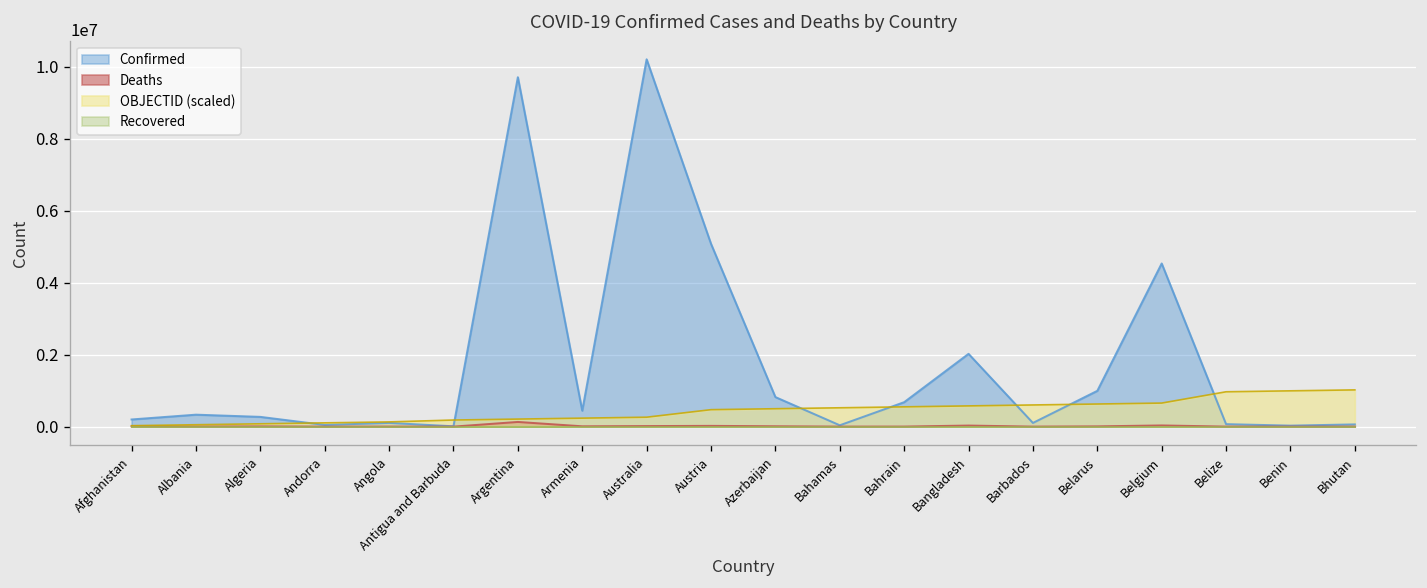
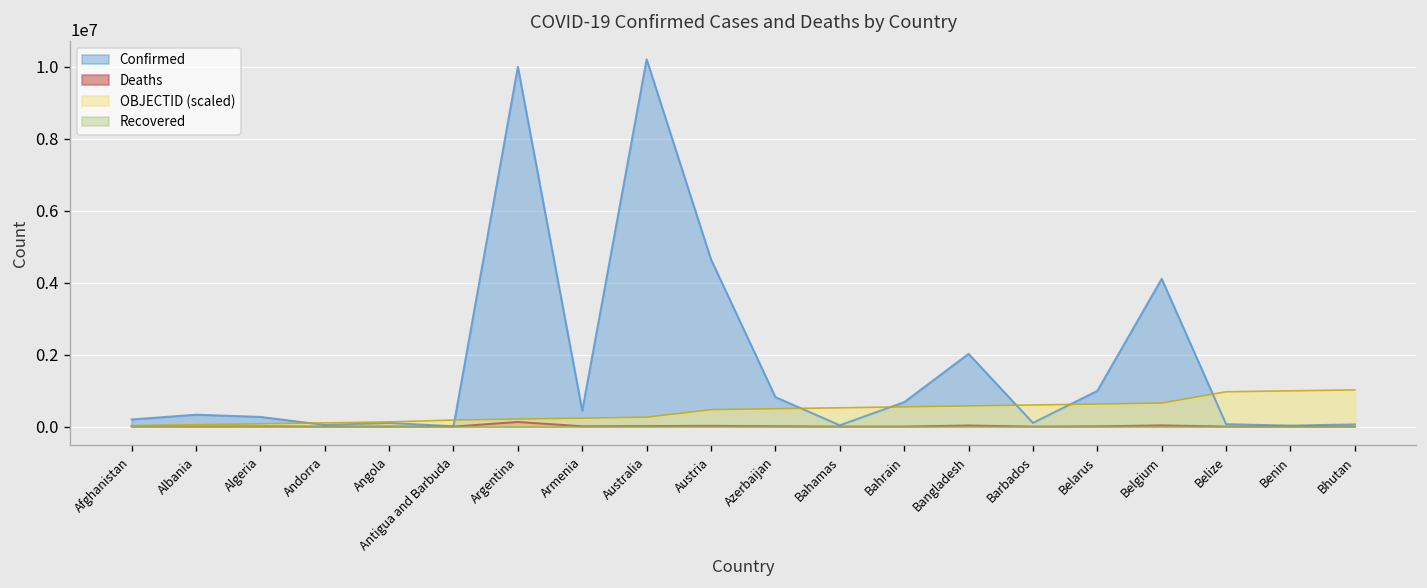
  {
    "Confirmed": {
      "Afghanistan": 200000,
      "Albania": 300000,
      "Algeria": 300000,
-     "Argentina": 9700000,
+     "Argentina": 10000000,
      "Armenia": 400000,
      "Australia": 10200000,
-     "Austria": 5100000,
+     "Austria": 4600000,
      "Azerbaijan": 800000,
      "Bahrain": 700000,
      "Bangladesh": 2000000,
      "Barbados": 100000,
      "Belarus": 1000000,
-     "Belgium": 4500000
+     "Belgium": 4100000
    }
  }
